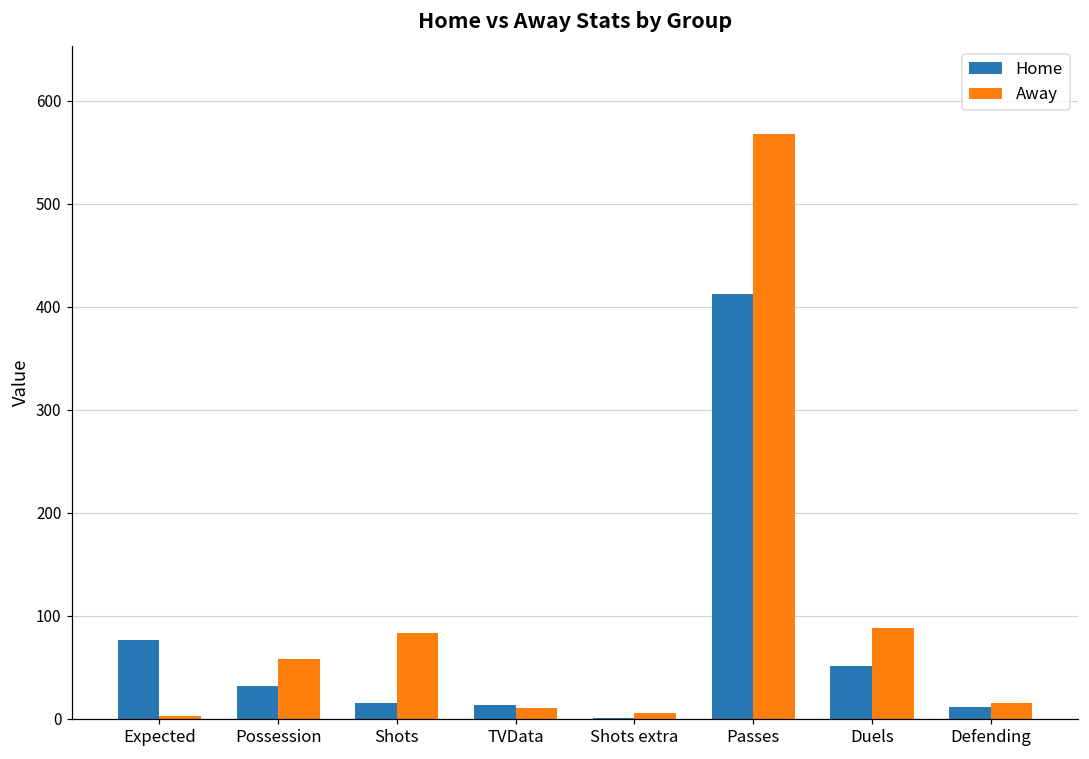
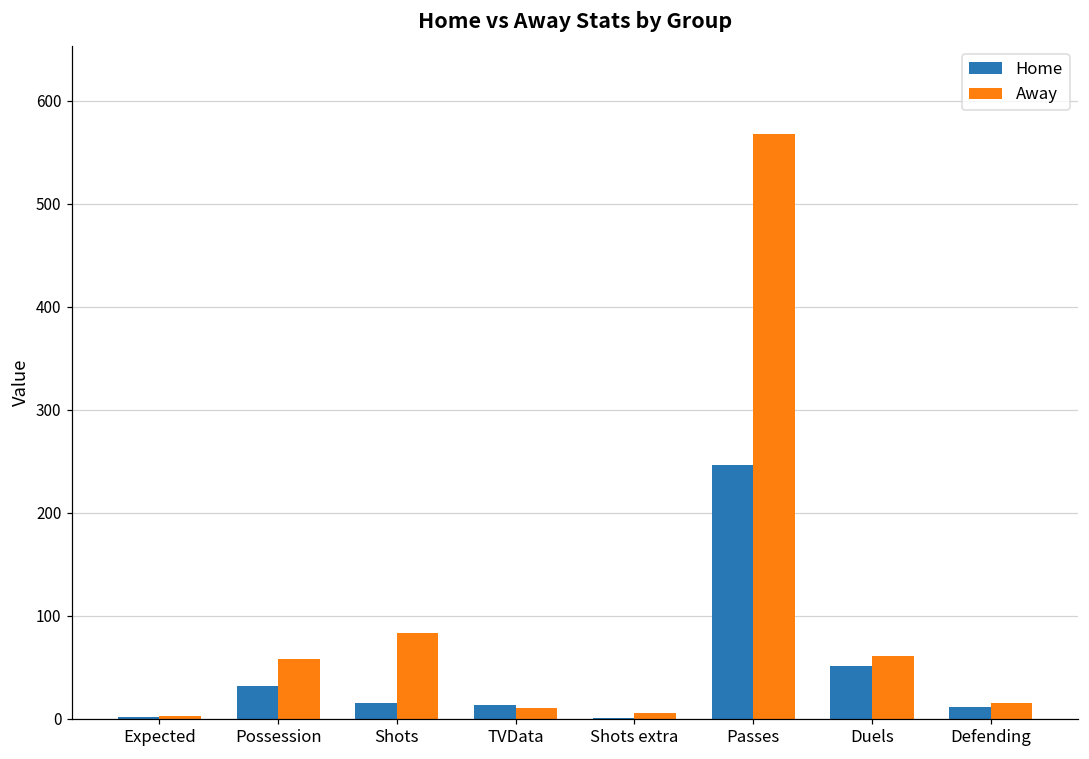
  {
    "Home": {
-     "Expected": 80,
+     "Expected": 0,
      "Possession": 30,
      "Shots": 20,
      "TVData": 10,
-     "Passes": 410,
+     "Passes": 250,
      "Duels": 50,
      "Defending": 10
    },
    "Away": {
      "Expected": 0,
      "Possession": 60,
      "Shots": 80,
      "TVData": 10,
      "Shots extra": 10,
      "Passes": 570,
-     "Duels": 90,
+     "Duels": 60,
      "Defending": 20
    }
  }
